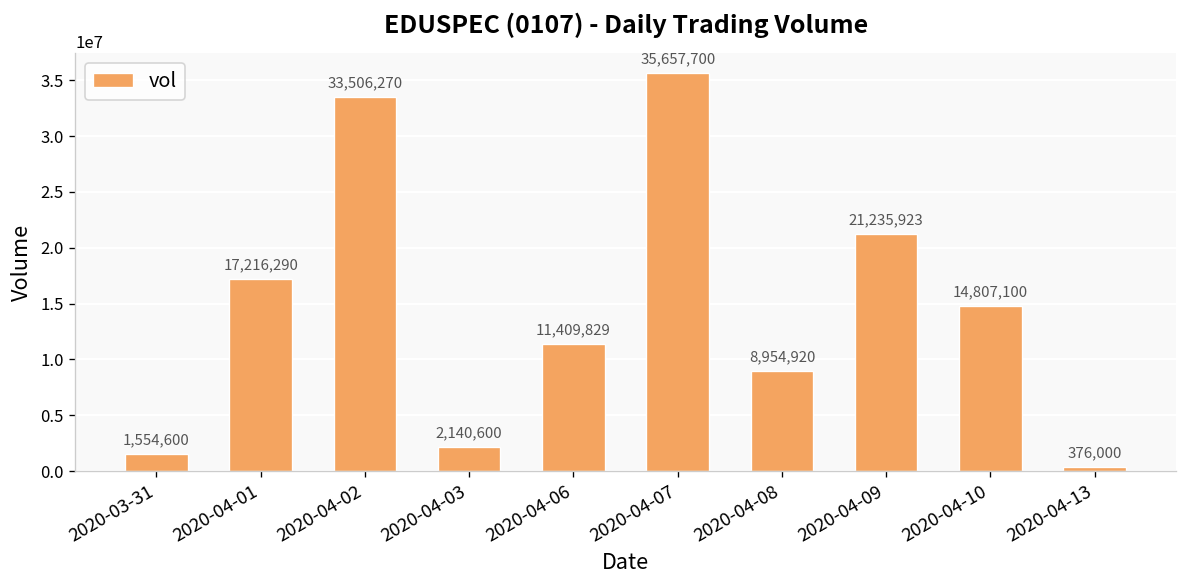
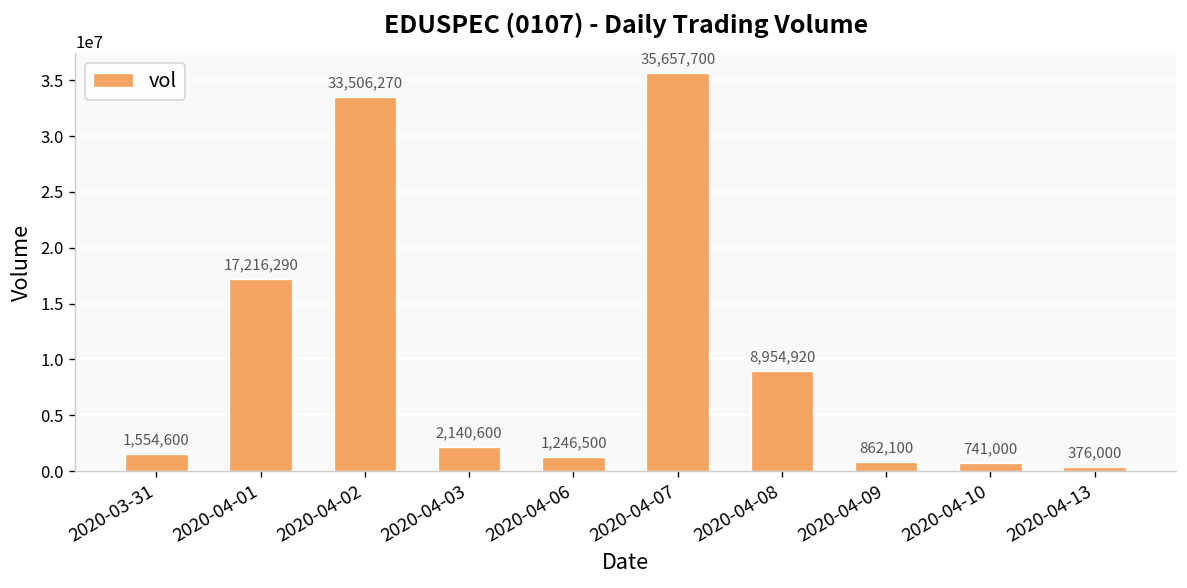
  {
    "2020-03-31": "1,554,600",
    "2020-04-01": "17,216,290",
    "2020-04-02": "33,506,270",
    "2020-04-03": "2,140,600",
-   "2020-04-06": "11,409,829",
+   "2020-04-06": "1,246,500",
    "2020-04-07": "35,657,700",
    "2020-04-08": "8,954,920",
-   "2020-04-09": "21,235,923",
-   "2020-04-10": "14,807,100",
+   "2020-04-09": "862,100",
+   "2020-04-10": "741,000",
    "2020-04-13": "376,000"
  }
